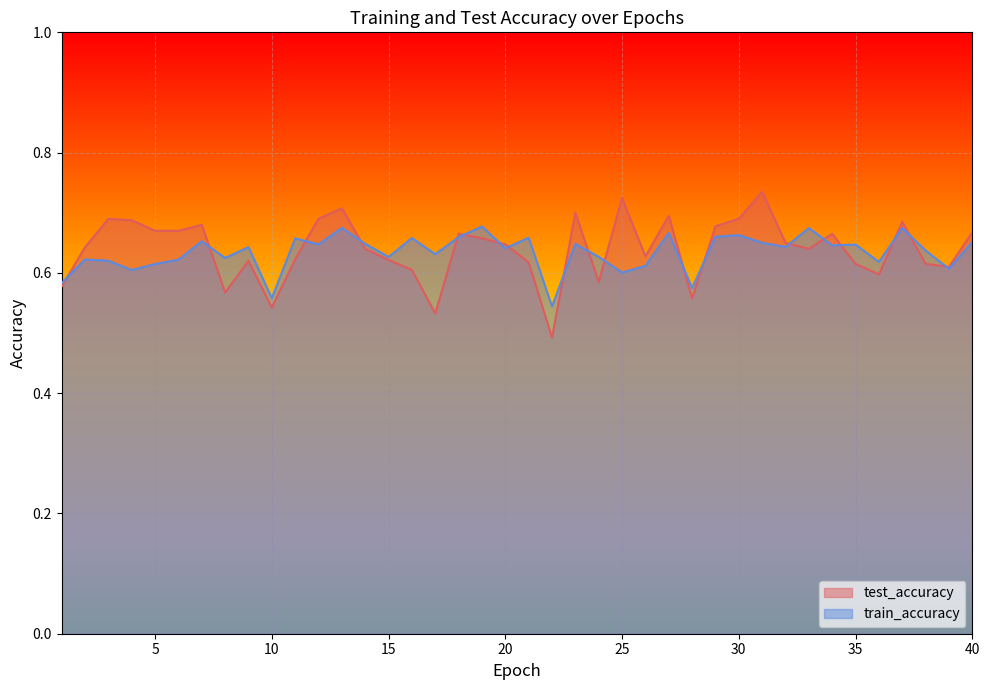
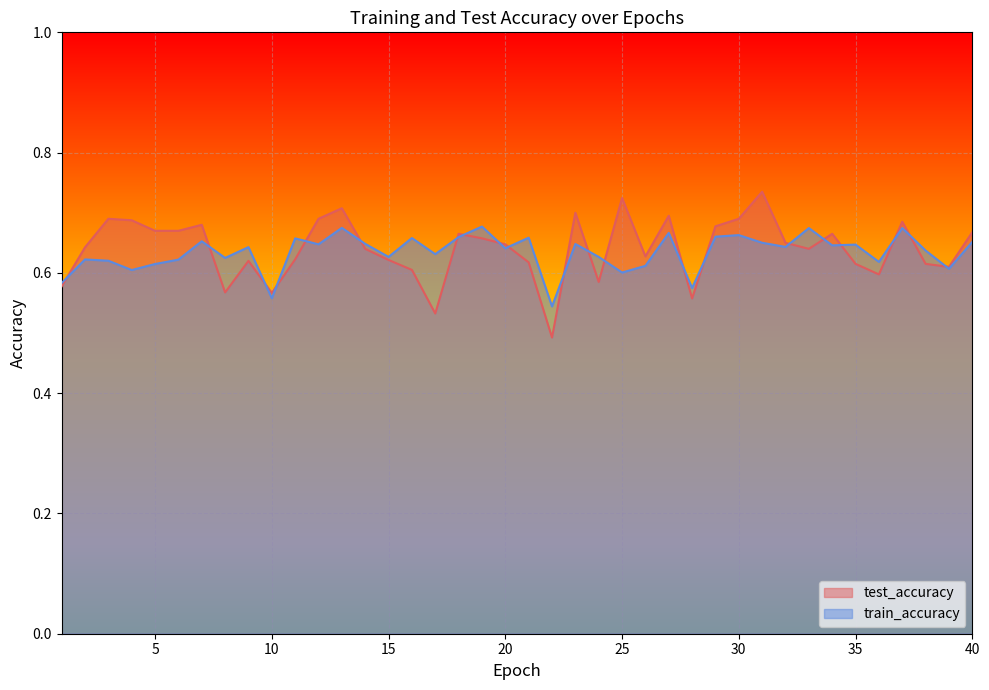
  {
    "test_accuracy": {
      "5": 0.67,
-     "10": 0.54,
+     "10": 0.57,
      "15": 0.62,
      "20": 0.65,
      "25": 0.72,
      "30": 0.69,
      "35": 0.62,
      "40": 0.67
    },
    "train_accuracy": {
      "5": 0.61,
      "10": 0.56,
      "15": 0.63,
      "20": 0.64,
      "25": 0.60,
      "30": 0.66,
      "35": 0.65,
      "40": 0.65
    }
  }
